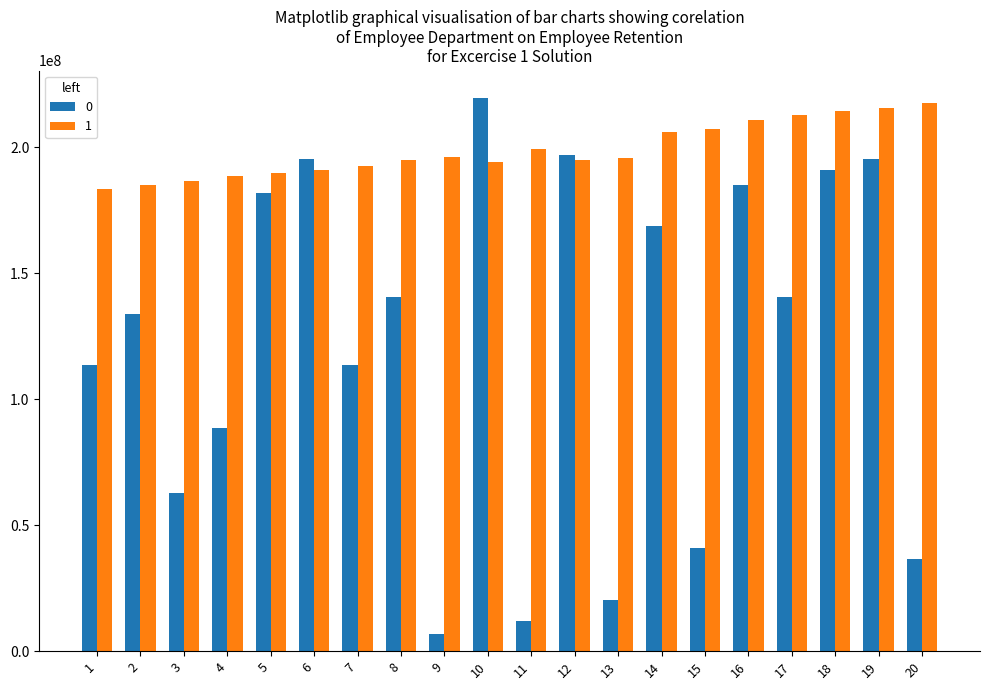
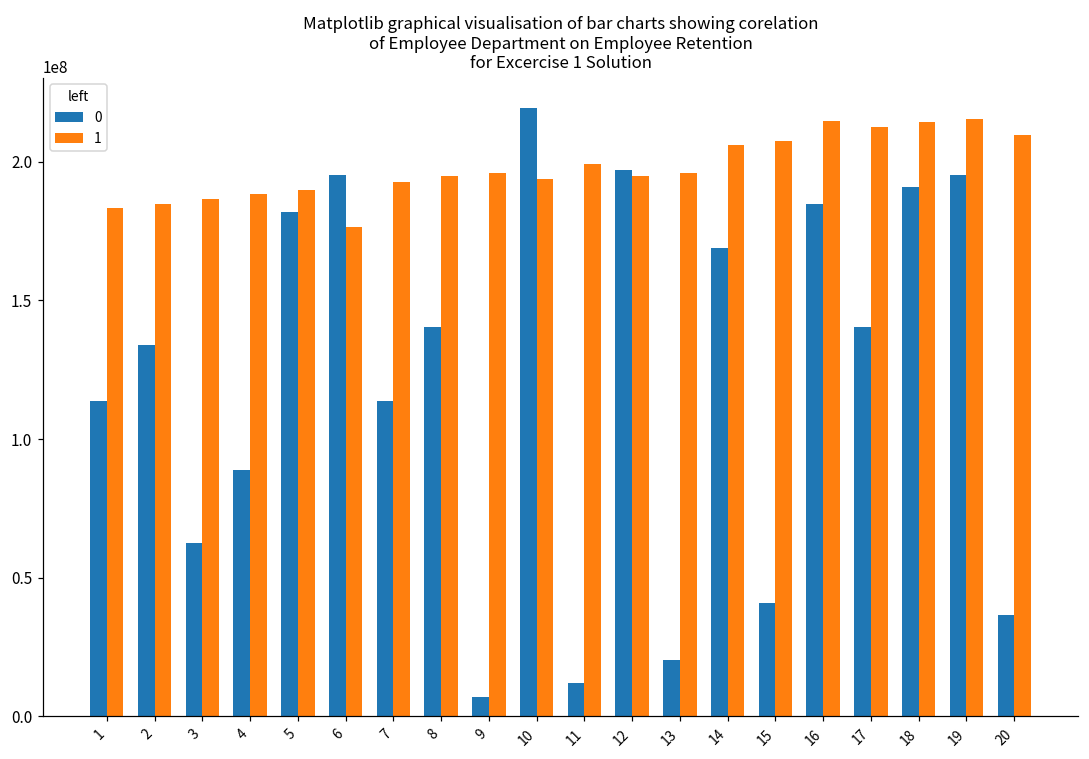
  {
    "0": {
      "1": 114000000,
      "2": 134000000,
      "3": 63000000,
      "4": 89000000,
      "5": 182000000,
      "6": 195000000,
      "7": 114000000,
      "8": 140000000,
      "9": 7000000,
      "10": 219000000,
      "11": 12000000,
      "12": 197000000,
      "13": 20000000,
      "14": 169000000,
      "15": 41000000,
      "16": 185000000,
      "17": 141000000,
      "18": 191000000,
      "19": 195000000,
      "20": 37000000
    },
    "1": {
      "1": 183000000,
      "2": 185000000,
      "3": 187000000,
      "4": 188000000,
      "5": 190000000,
-     "6": 191000000,
+     "6": 176000000,
      "7": 193000000,
      "8": 195000000,
      "9": 196000000,
      "10": 194000000,
      "11": 199000000,
      "12": 195000000,
      "13": 196000000,
      "14": 206000000,
      "15": 207000000,
-     "16": 211000000,
+     "16": 215000000,
      "17": 213000000,
      "18": 214000000,
      "19": 216000000,
-     "20": 218000000
+     "20": 210000000
    }
  }
